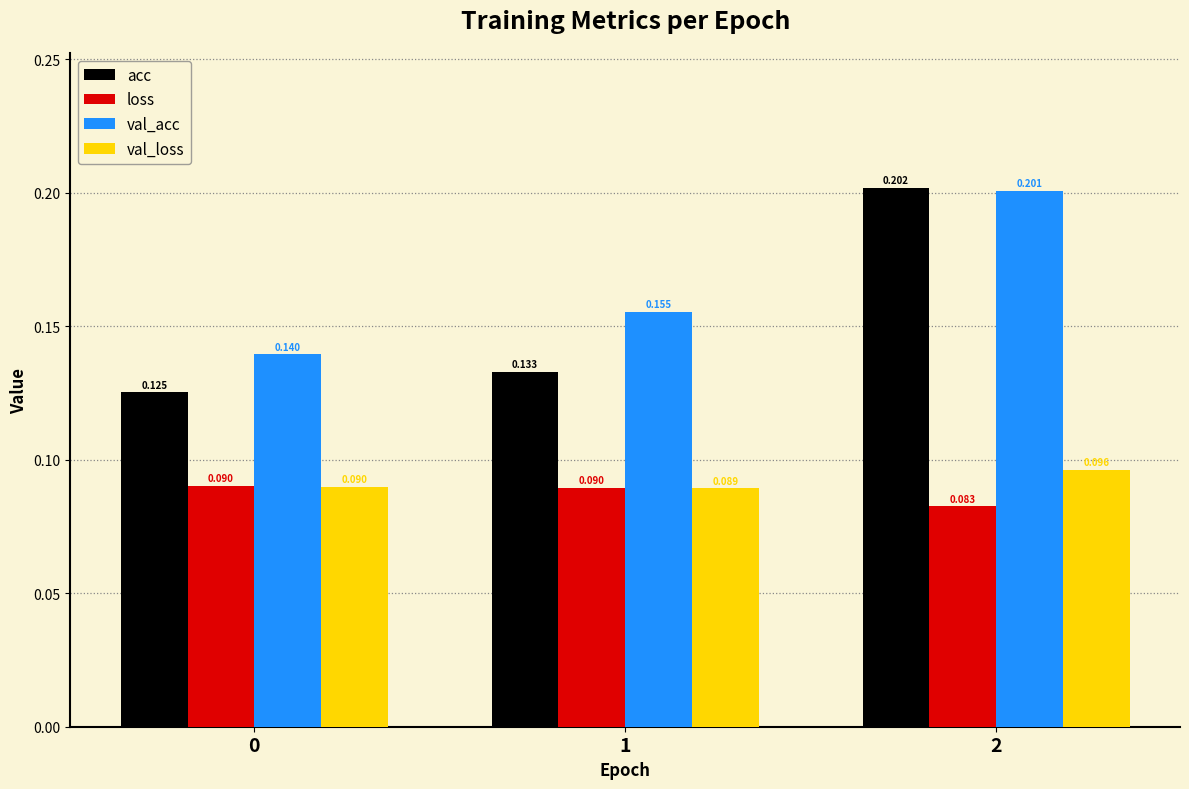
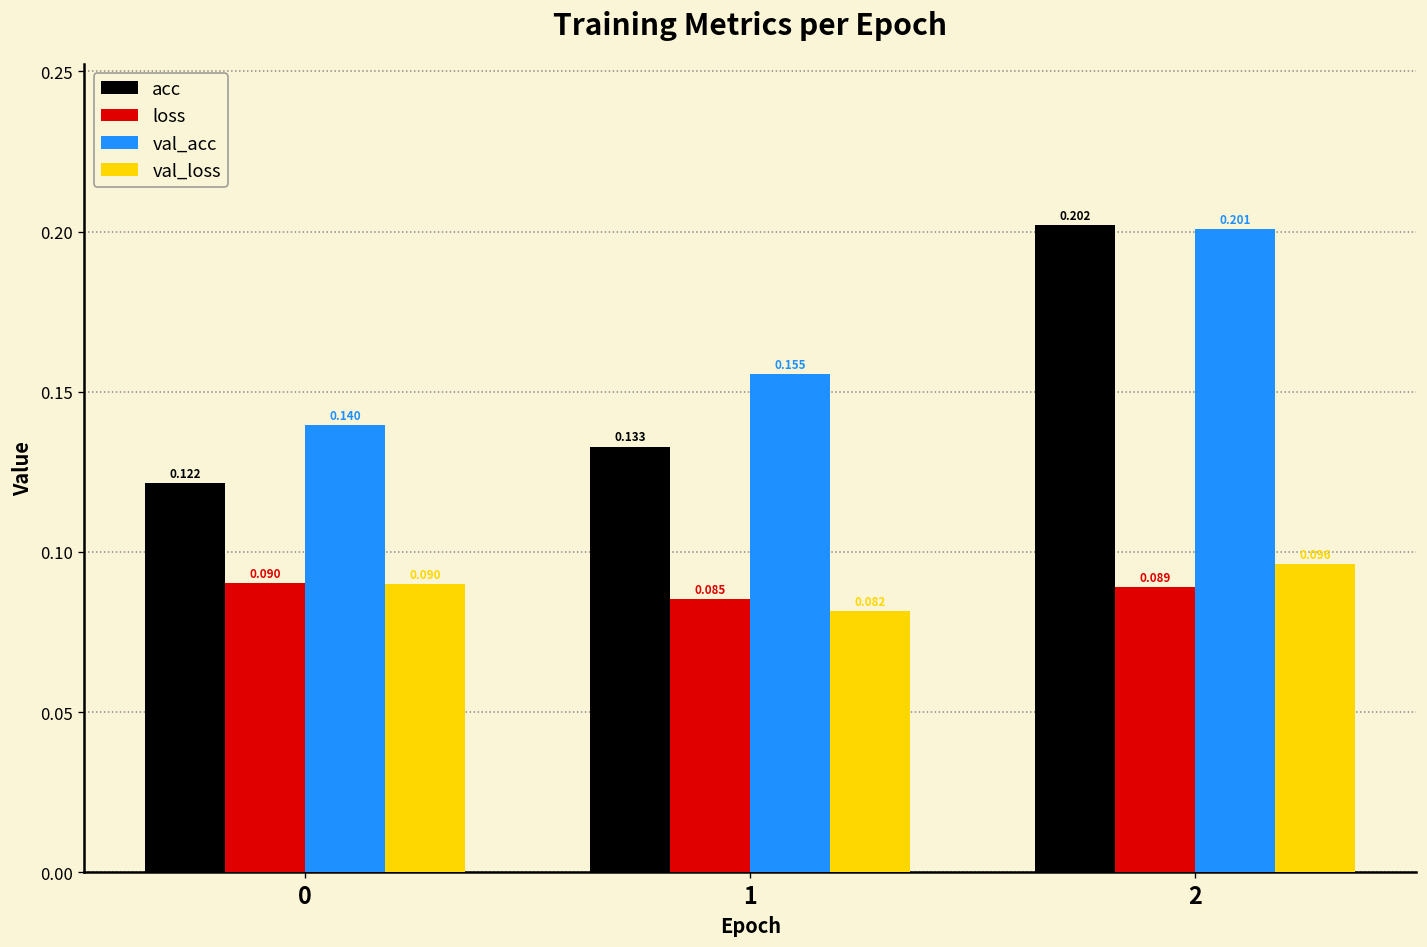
  {
    "acc": {
-     "0": 0.125,
+     "0": 0.122,
      "1": 0.133,
      "2": 0.202
    },
    "loss": {
      "0": 0.090,
-     "1": 0.090,
-     "2": 0.083
+     "1": 0.085,
+     "2": 0.089
    },
    "val_acc": {
      "0": 0.140,
      "1": 0.155,
      "2": 0.201
    },
    "val_loss": {
      "0": 0.090,
-     "1": 0.089,
+     "1": 0.082,
      "2": 0.096
    }
  }
